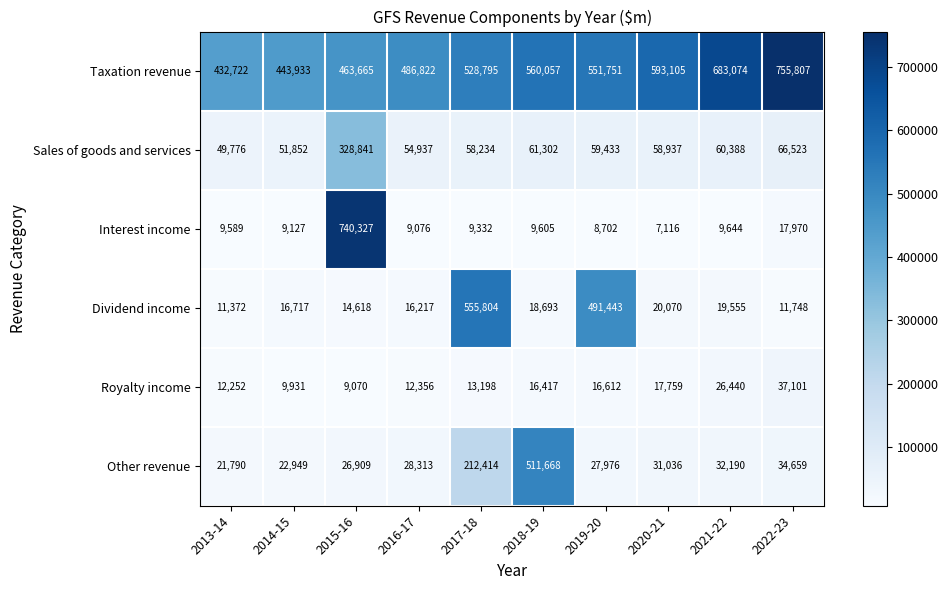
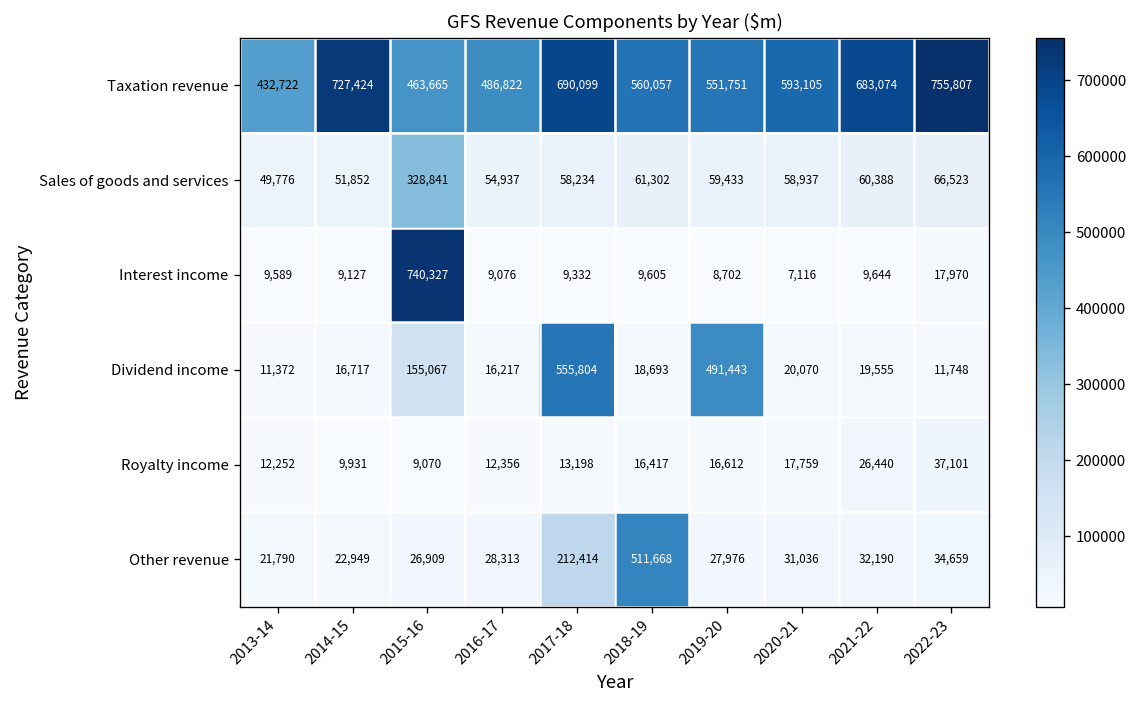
  {
    "Taxation revenue": {
      "2013-14": "432,722",
-     "2014-15": "443,933",
+     "2014-15": "727,424",
      "2015-16": "463,665",
      "2016-17": "486,822",
-     "2017-18": "528,795",
+     "2017-18": "690,099",
      "2018-19": "560,057",
      "2019-20": "551,751",
      "2020-21": "593,105",
      "2021-22": "683,074",
      "2022-23": "755,807"
    },
    "Sales of goods and services": {
      "2013-14": "49,776",
      "2014-15": "51,852",
      "2015-16": "328,841",
      "2016-17": "54,937",
      "2017-18": "58,234",
      "2018-19": "61,302",
      "2019-20": "59,433",
      "2020-21": "58,937",
      "2021-22": "60,388",
      "2022-23": "66,523"
    },
    "Interest income": {
      "2013-14": "9,589",
      "2014-15": "9,127",
      "2015-16": "740,327",
      "2016-17": "9,076",
      "2017-18": "9,332",
      "2018-19": "9,605",
      "2019-20": "8,702",
      "2020-21": "7,116",
      "2021-22": "9,644",
      "2022-23": "17,970"
    },
    "Dividend income": {
      "2013-14": "11,372",
      "2014-15": "16,717",
-     "2015-16": "14,618",
+     "2015-16": "155,067",
      "2016-17": "16,217",
      "2017-18": "555,804",
      "2018-19": "18,693",
      "2019-20": "491,443",
      "2020-21": "20,070",
      "2021-22": "19,555",
      "2022-23": "11,748"
    },
    "Royalty income": {
      "2013-14": "12,252",
      "2014-15": "9,931",
      "2015-16": "9,070",
      "2016-17": "12,356",
      "2017-18": "13,198",
      "2018-19": "16,417",
      "2019-20": "16,612",
      "2020-21": "17,759",
      "2021-22": "26,440",
      "2022-23": "37,101"
    },
    "Other revenue": {
      "2013-14": "21,790",
      "2014-15": "22,949",
      "2015-16": "26,909",
      "2016-17": "28,313",
      "2017-18": "212,414",
      "2018-19": "511,668",
      "2019-20": "27,976",
      "2020-21": "31,036",
      "2021-22": "32,190",
      "2022-23": "34,659"
    }
  }
